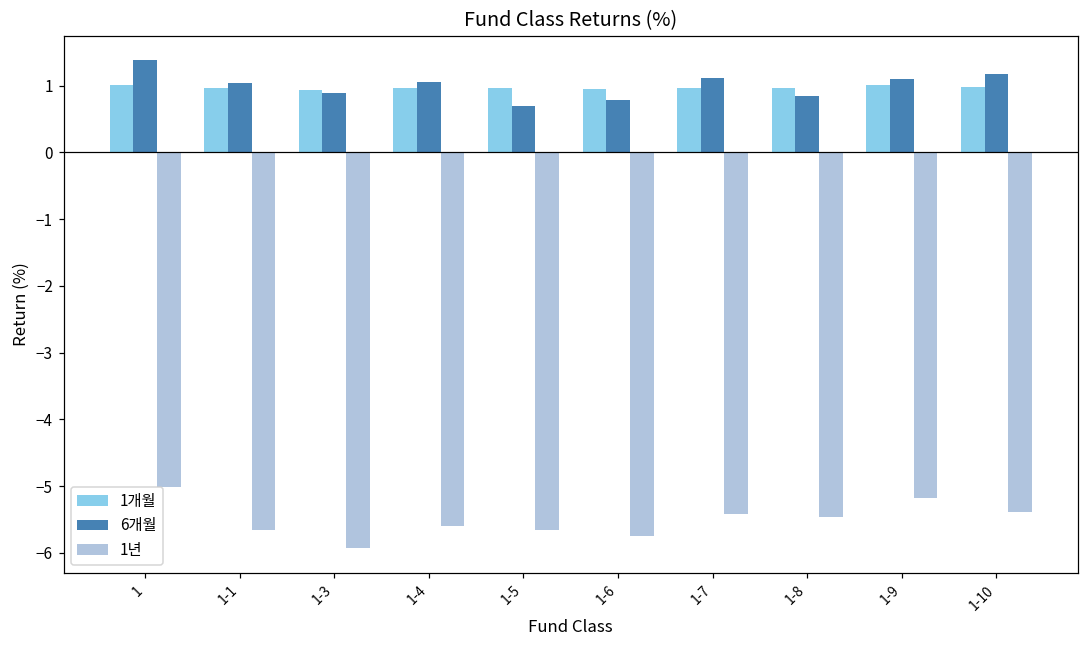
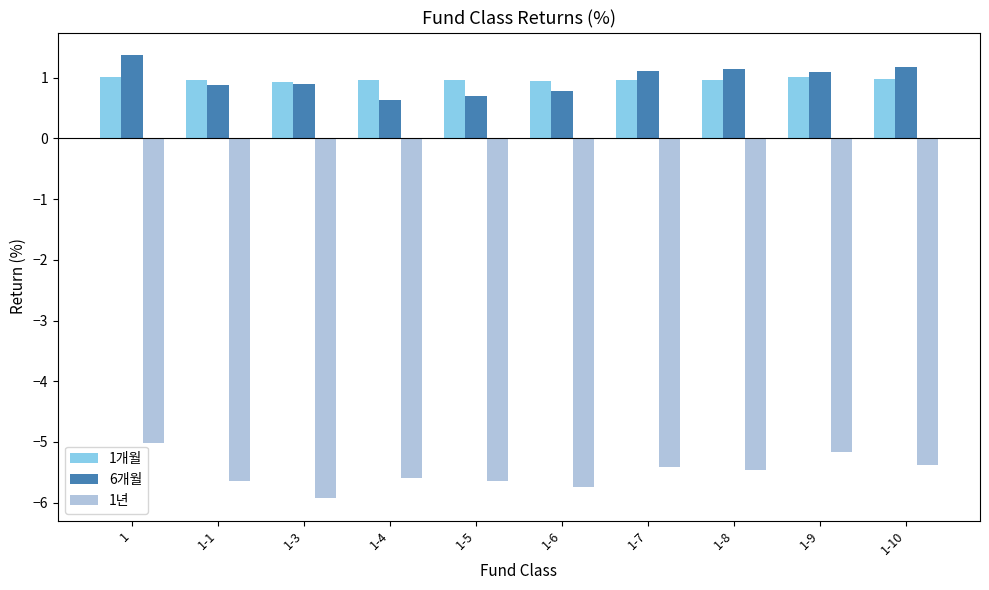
  {
    "6개월": {
      "1": 1.4,
-     "1-1": 1.0,
+     "1-1": 0.9,
      "1-3": 0.9,
-     "1-4": 1.1,
+     "1-4": 0.6,
      "1-5": 0.7,
      "1-6": 0.8,
      "1-7": 1.1,
-     "1-8": 0.9,
+     "1-8": 1.1,
      "1-9": 1.1,
      "1-10": 1.2
    }
  }
